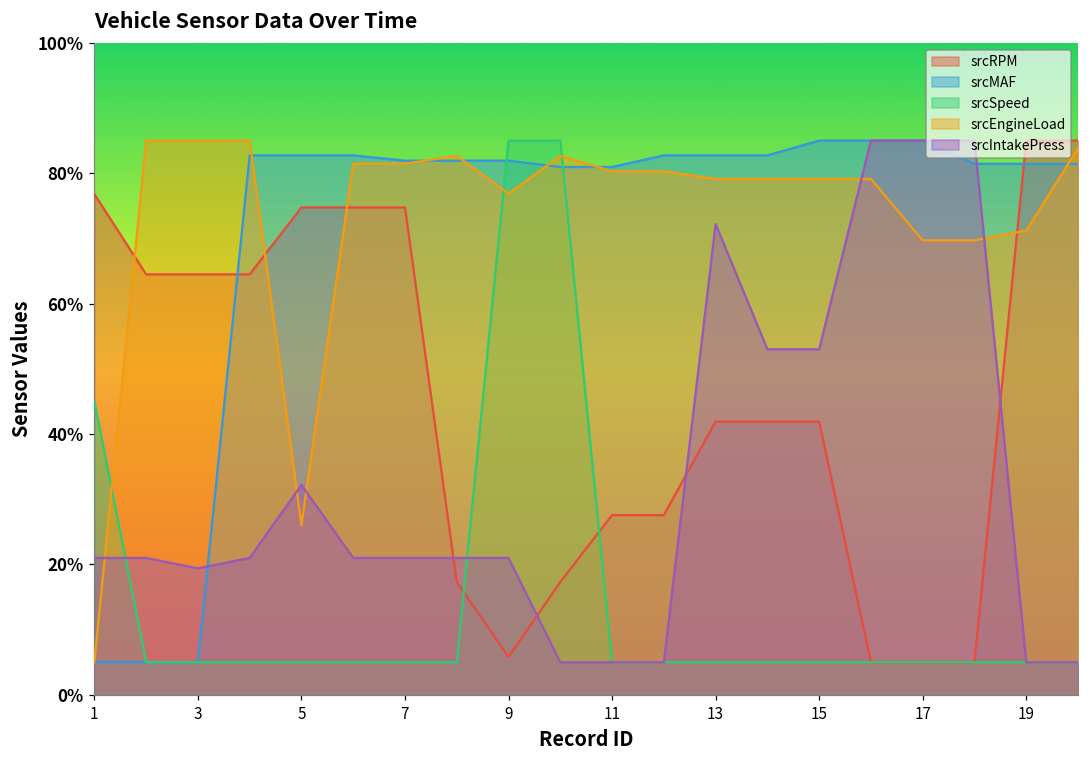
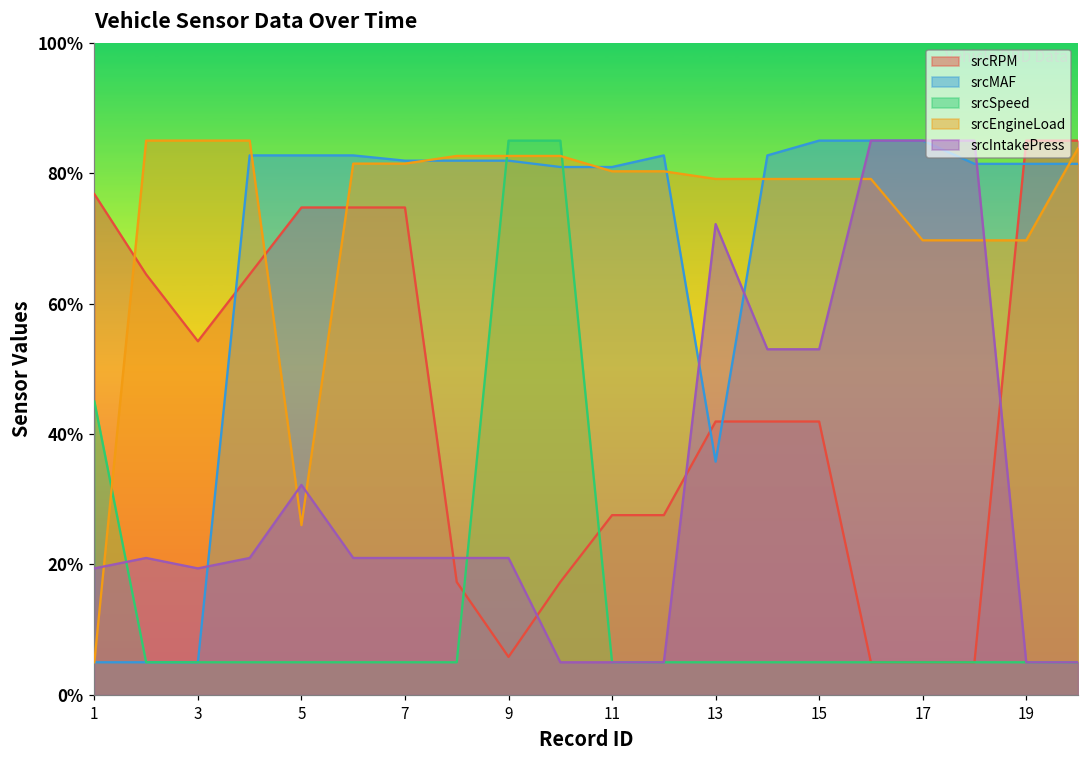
  {
    "srcRPM": {
      "1": "77%",
-     "3": "64%",
+     "3": "54%",
      "5": "75%",
      "7": "75%",
      "9": "6%",
      "11": "28%",
      "13": "42%",
      "15": "42%"
    },
    "srcMAF": {
      "5": "83%",
      "7": "82%",
      "9": "82%",
      "11": "81%",
-     "13": "83%",
+     "13": "36%",
      "15": "85%",
      "19": "81%"
    },
    "srcSpeed": {
      "1": "45%",
      "5": "5%",
      "7": "5%",
      "9": "85%",
      "13": "5%",
      "15": "5%"
    },
    "srcEngineLoad": {
      "3": "85%",
      "5": "26%",
      "7": "81%",
-     "9": "77%",
+     "9": "83%",
      "11": "80%",
      "13": "79%",
      "15": "79%",
      "17": "70%",
-     "19": "71%"
+     "19": "70%"
    },
    "srcIntakePress": {
-     "1": "21%",
+     "1": "19%",
      "3": "19%",
      "5": "32%",
      "7": "21%",
      "9": "21%",
      "13": "72%",
      "15": "53%"
    }
  }
